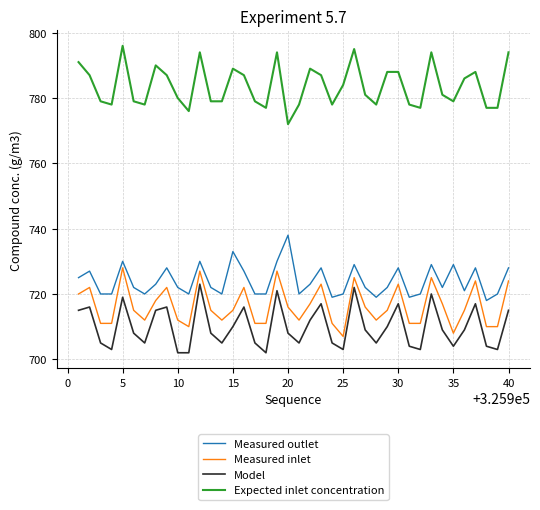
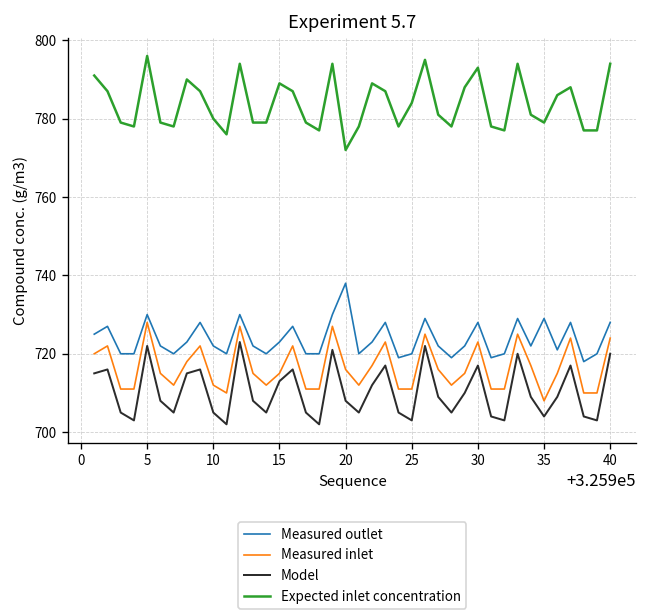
  {
    "Measured outlet": {
      "5": 730,
      "10": 722,
-     "15": 733,
+     "15": 723,
      "20": 738,
      "25": 720,
      "30": 728,
      "35": 729,
      "40": 728
    },
    "Measured inlet": {
      "5": 728,
      "10": 712,
      "15": 715,
      "20": 716,
-     "25": 707,
+     "25": 711,
      "30": 723,
      "35": 708,
      "40": 724
    },
    "Model": {
-     "5": 719,
-     "10": 702,
-     "15": 710,
+     "5": 722,
+     "10": 705,
+     "15": 713,
      "20": 708,
      "25": 703,
      "30": 717,
      "35": 704,
-     "40": 715
+     "40": 720
    },
    "Expected inlet concentration": {
      "5": 796,
      "10": 780,
      "15": 789,
      "20": 772,
      "25": 784,
-     "30": 788,
+     "30": 793,
      "35": 779,
      "40": 794
    }
  }
